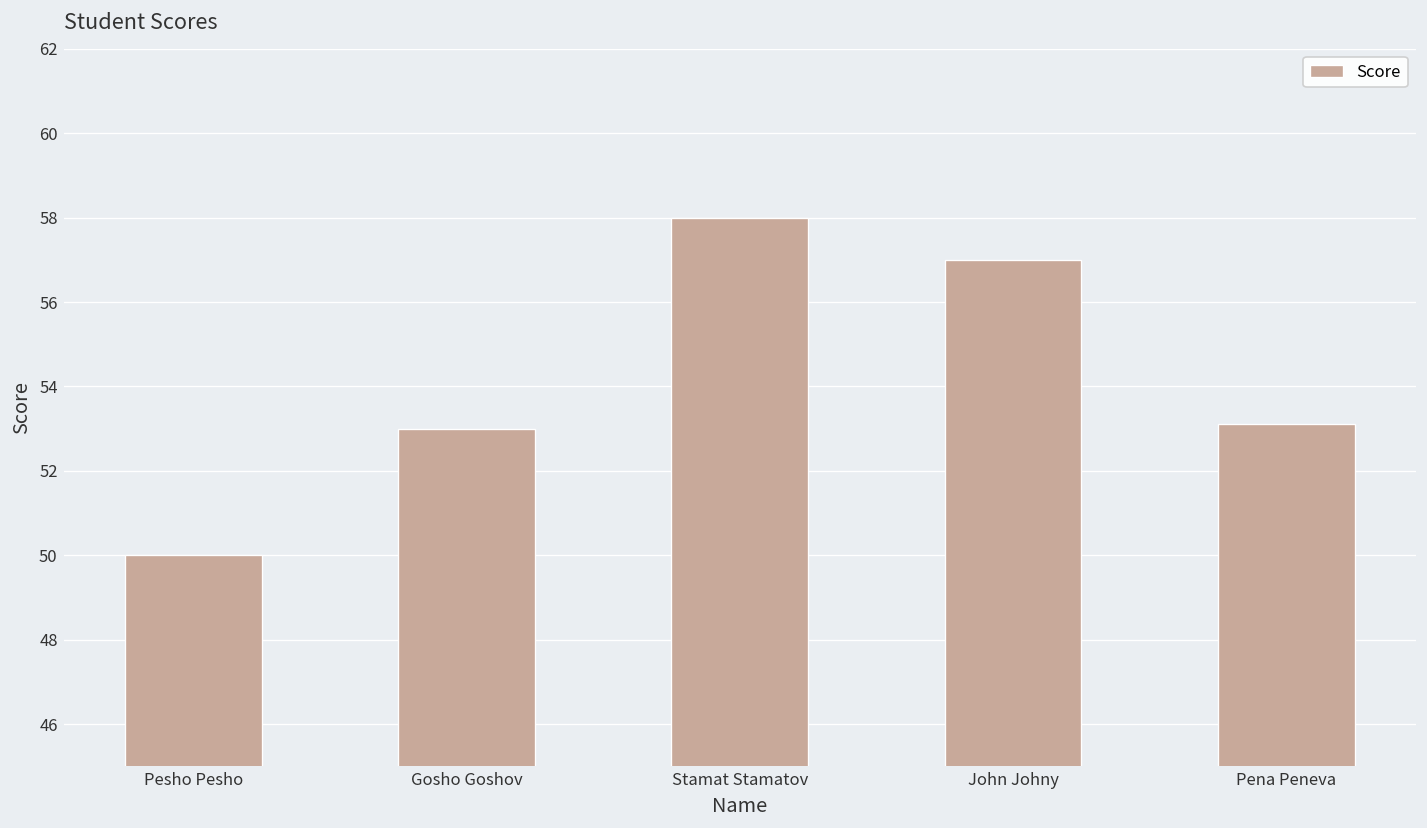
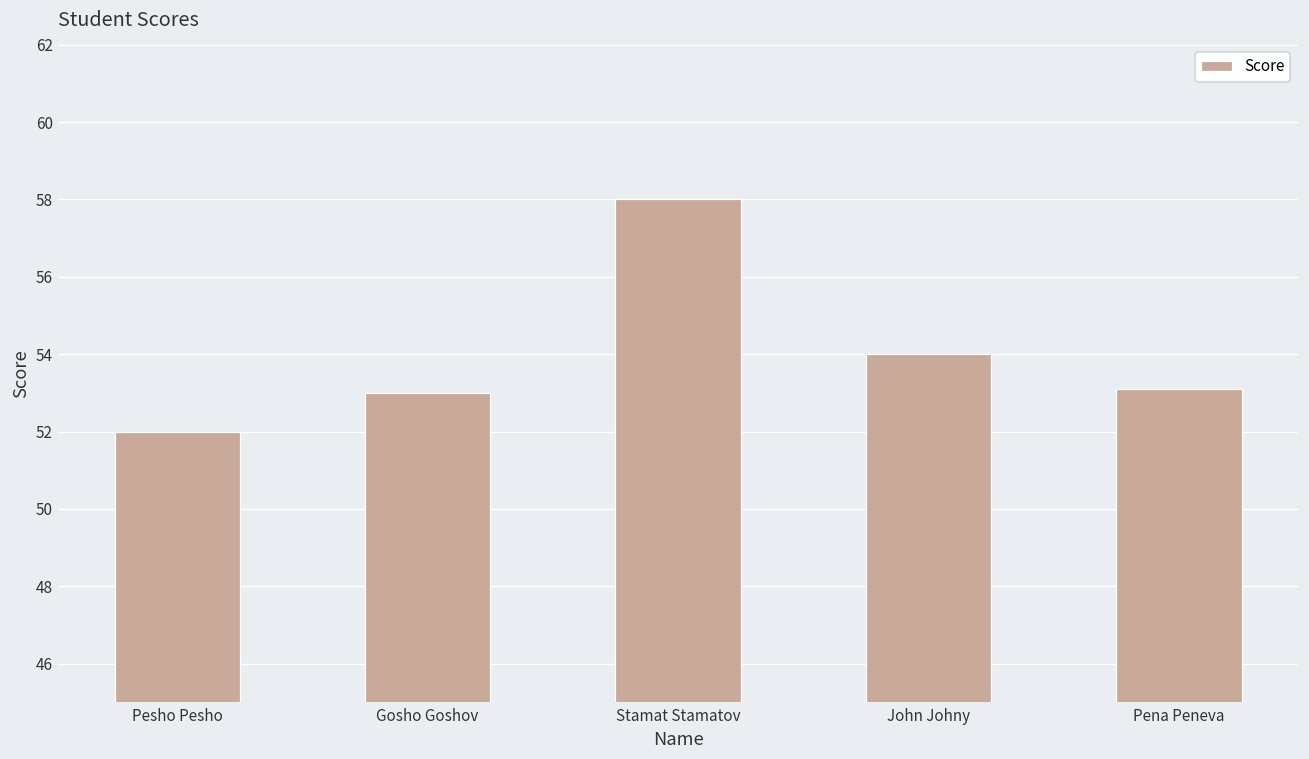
  {
-   "Pesho Pesho": 50,
+   "Pesho Pesho": 52,
    "Gosho Goshov": 53,
    "Stamat Stamatov": 58,
-   "John Johny": 57,
+   "John Johny": 54,
    "Pena Peneva": 53.1
  }
